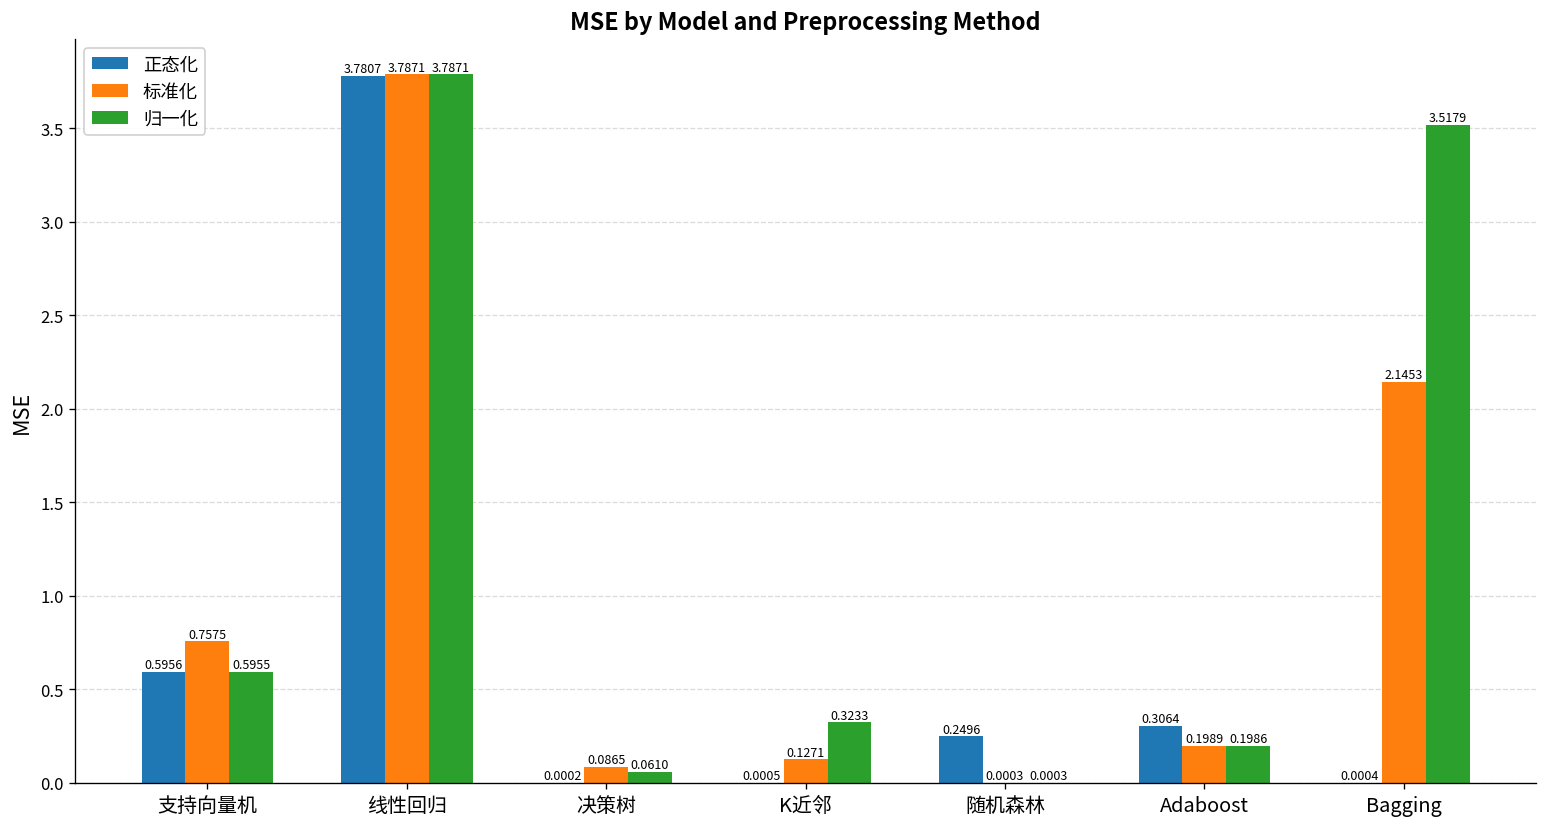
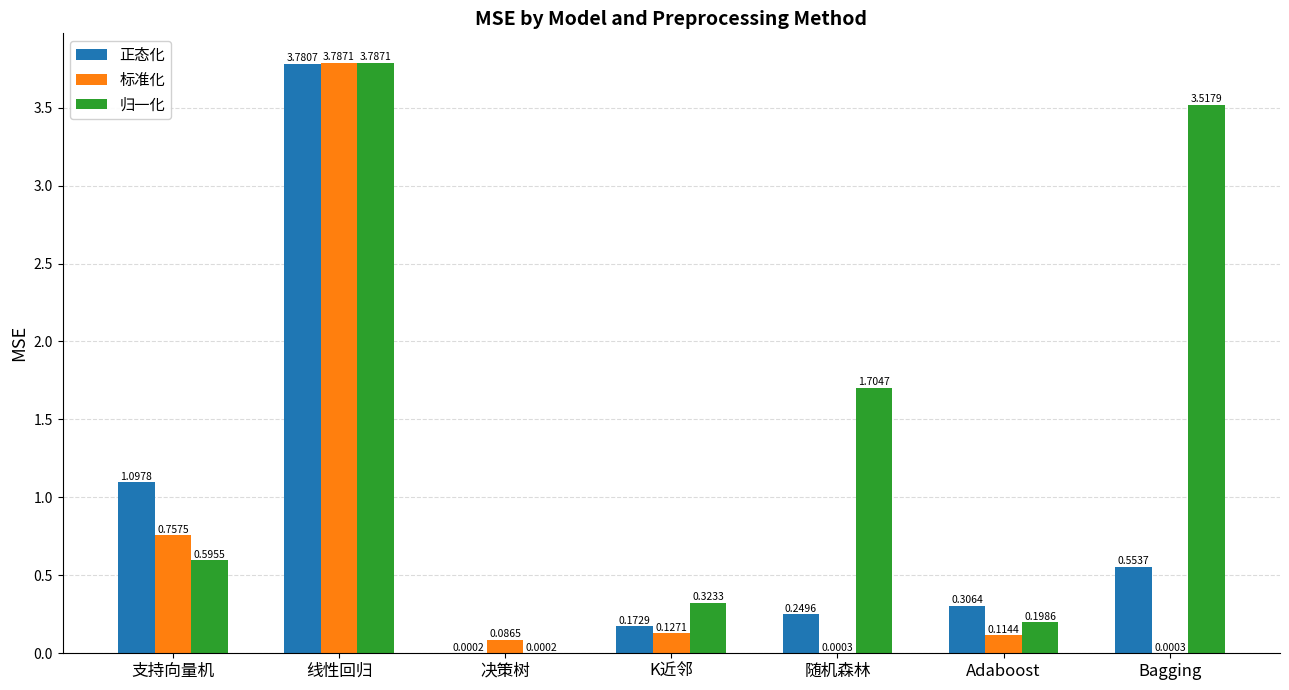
  {
    "正态化": {
-     "支持向量机": 0.5956,
+     "支持向量机": 1.0978,
      "线性回归": 3.7807,
      "决策树": 0.0002,
-     "K近邻": 0.0005,
+     "K近邻": 0.1729,
      "随机森林": 0.2496,
      "Adaboost": 0.3064,
-     "Bagging": 0.0004
+     "Bagging": 0.5537
    },
    "标准化": {
      "支持向量机": 0.7575,
      "线性回归": 3.7871,
      "决策树": 0.0865,
      "K近邻": 0.1271,
      "随机森林": 0.0003,
-     "Adaboost": 0.1989,
-     "Bagging": 2.1453
+     "Adaboost": 0.1144,
+     "Bagging": 0.0003
    },
    "归一化": {
      "支持向量机": 0.5955,
      "线性回归": 3.7871,
-     "决策树": 0.0610,
+     "决策树": 0.0002,
      "K近邻": 0.3233,
-     "随机森林": 0.0003,
+     "随机森林": 1.7047,
      "Adaboost": 0.1986,
      "Bagging": 3.5179
    }
  }
